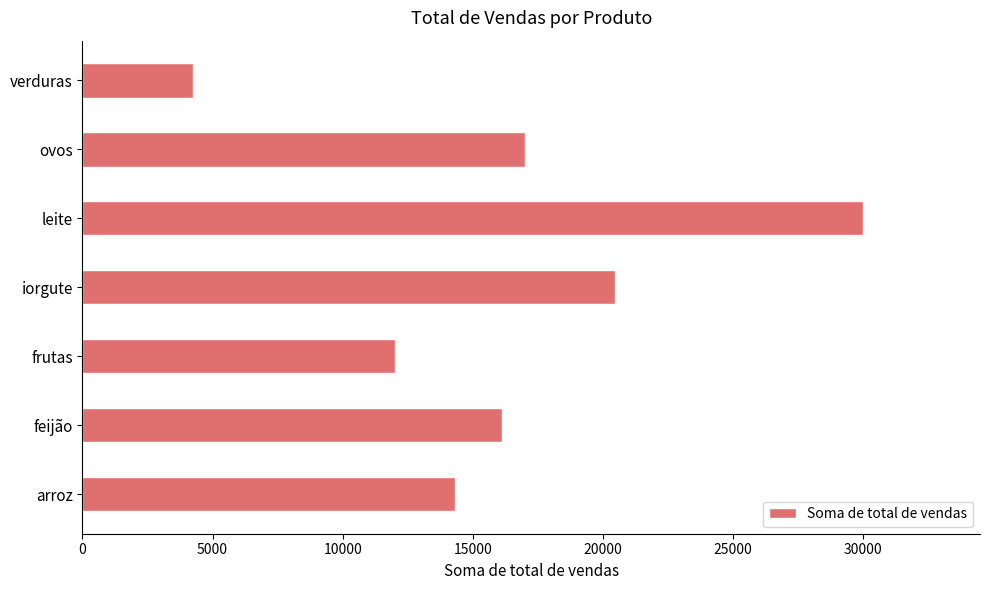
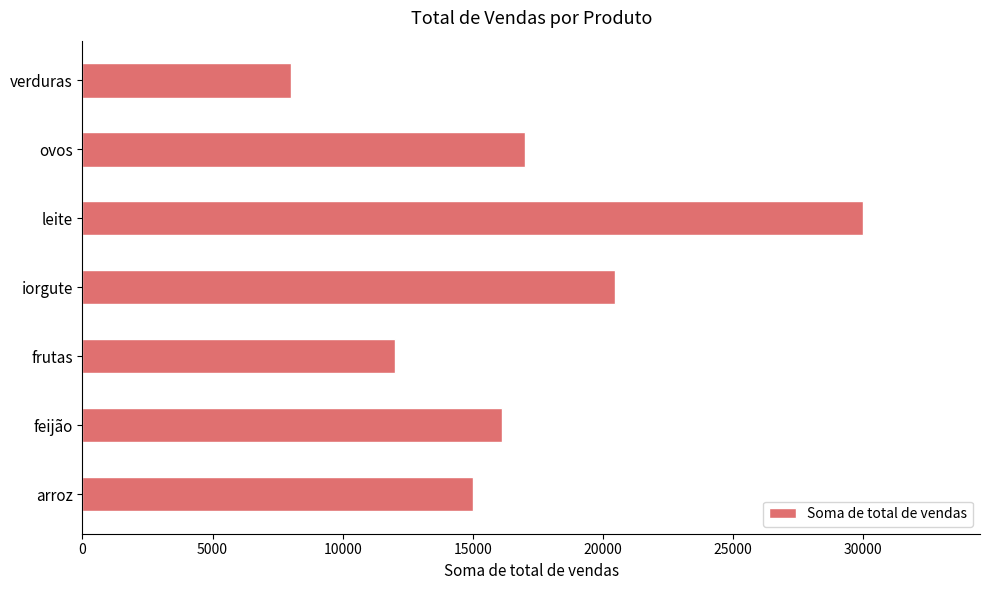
  {
-   "verduras": 4200,
+   "verduras": 8000,
    "ovos": 17000,
    "leite": 30000,
    "iorgute": 20500,
    "frutas": 12000,
    "feijão": 16100,
-   "arroz": 14300
+   "arroz": 15000
  }
